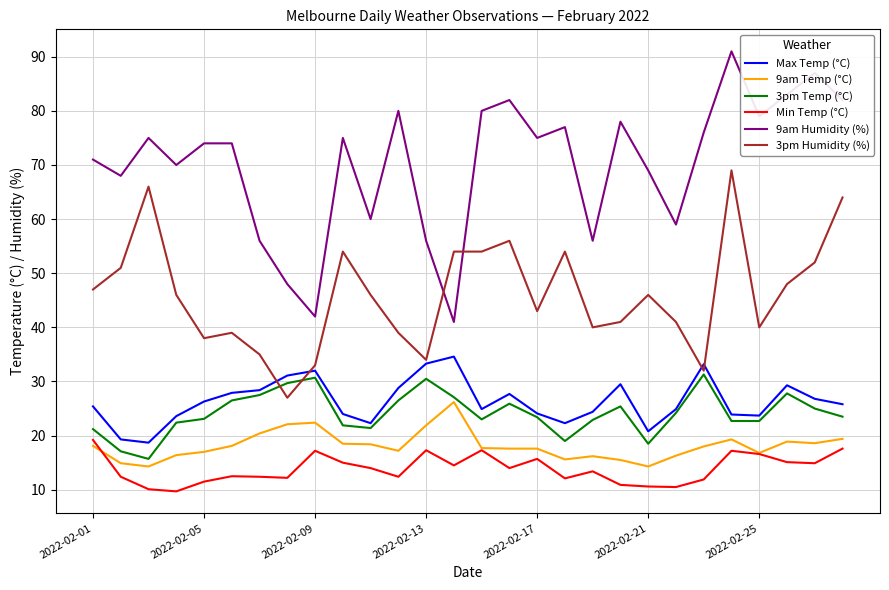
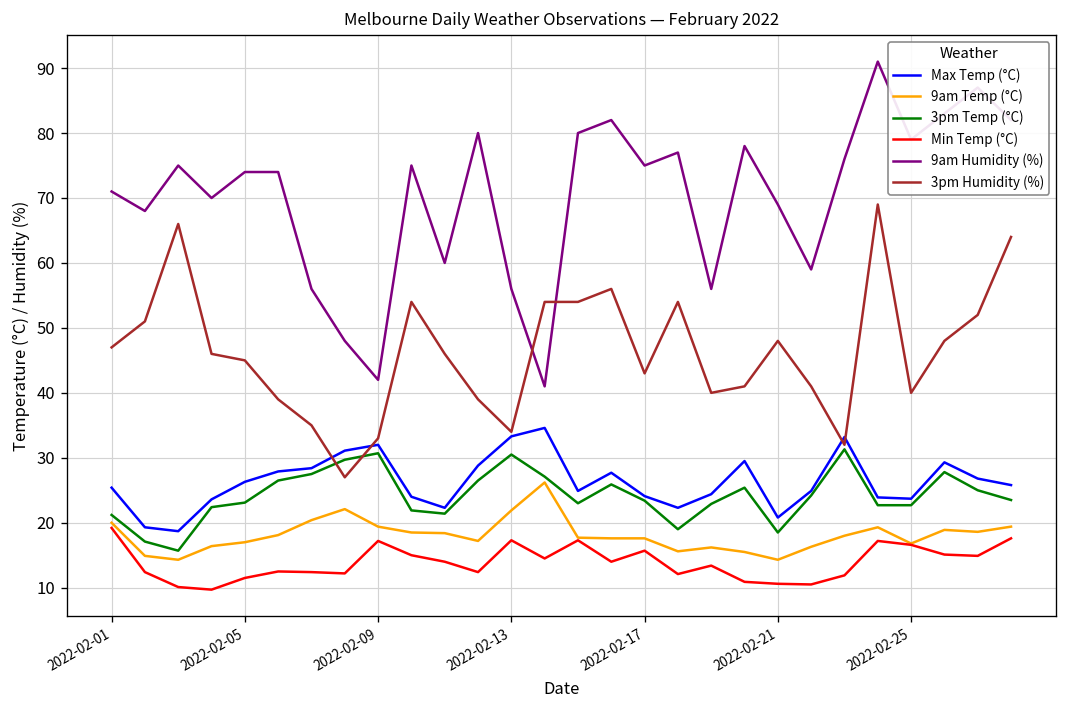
  {
    "Max Temp (°C)": {
      "2022-02-01": 25,
      "2022-02-05": 26,
      "2022-02-09": 32,
      "2022-02-13": 33,
      "2022-02-17": 24,
      "2022-02-21": 21,
      "2022-02-25": 24
    },
    "9am Temp (°C)": {
-     "2022-02-01": 18,
+     "2022-02-01": 20,
      "2022-02-05": 17,
-     "2022-02-09": 22,
+     "2022-02-09": 19,
      "2022-02-13": 22,
      "2022-02-17": 18,
      "2022-02-21": 14
    },
    "3pm Temp (°C)": {
      "2022-02-01": 21,
      "2022-02-05": 23,
      "2022-02-09": 31,
      "2022-02-13": 31,
      "2022-02-17": 23,
      "2022-02-21": 19,
      "2022-02-25": 23
    },
    "Min Temp (°C)": {
      "2022-02-01": 19,
      "2022-02-05": 12,
      "2022-02-09": 17,
      "2022-02-13": 17,
      "2022-02-17": 16,
      "2022-02-21": 11
    },
    "9am Humidity (%)": {
      "2022-02-01": 71,
      "2022-02-05": 74,
      "2022-02-09": 42,
      "2022-02-13": 56,
      "2022-02-17": 75,
      "2022-02-21": 69
    },
    "3pm Humidity (%)": {
      "2022-02-01": 47,
-     "2022-02-05": 38,
+     "2022-02-05": 45,
      "2022-02-09": 33,
      "2022-02-13": 34,
      "2022-02-17": 43,
-     "2022-02-21": 46,
+     "2022-02-21": 48,
      "2022-02-25": 40
    }
  }
